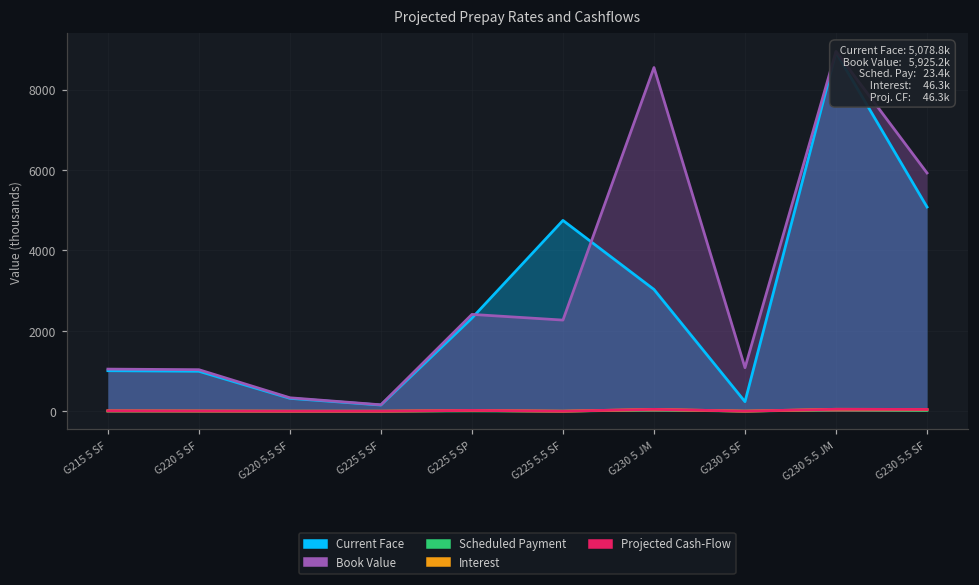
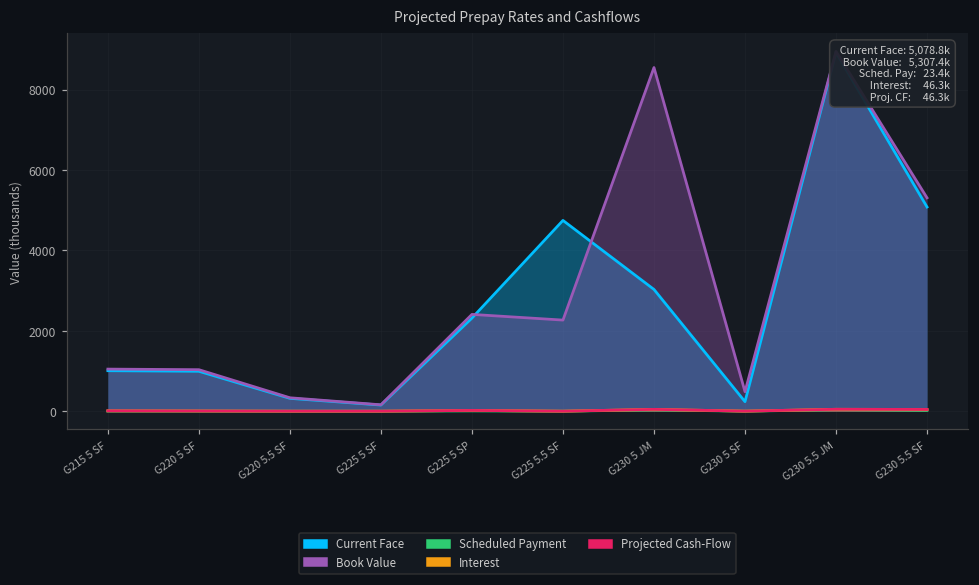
  {
    "Current Face": {
      "G225 5 SP": "2300",
      "G225 5.5 SF": "4700",
      "G230 5 JM": "3000",
      "G230 5 SF": "200",
      "G230 5.5 SF": "5100"
    },
    "Book Value": {
-     "G230 5 SF": "1100",
-     "G230 5.5 SF": "5,925.2k"
+     "G230 5 SF": "500",
+     "G230 5.5 SF": "5,307.4k"
    }
  }
